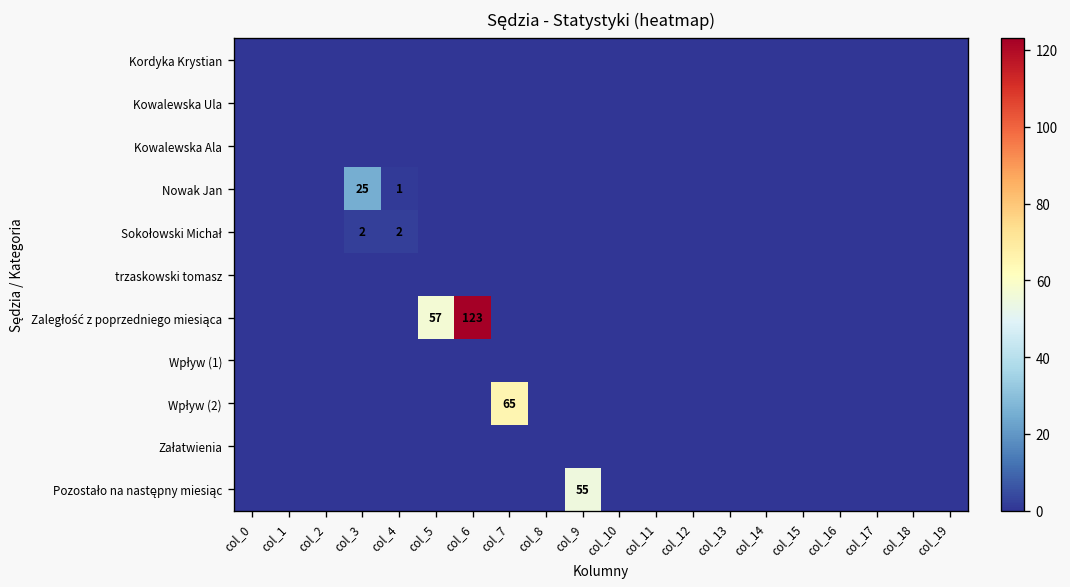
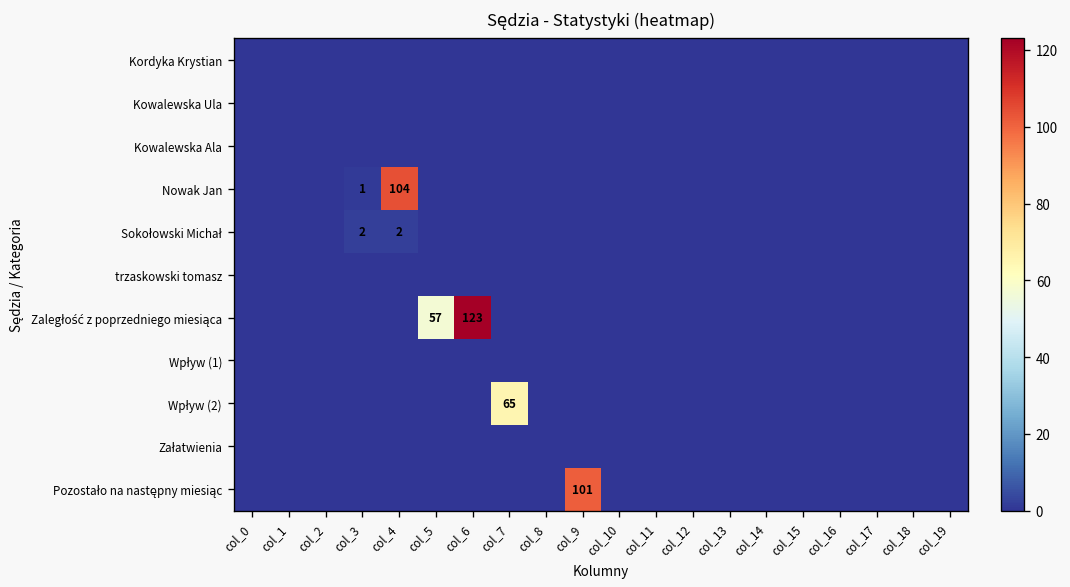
  {
    "Nowak Jan": {
-     "col_3": 25,
-     "col_4": 1
+     "col_3": 1,
+     "col_4": 104
    },
    "Sokołowski Michał": {
      "col_3": 2,
      "col_4": 2
    },
    "Zaległość z poprzedniego miesiąca": {
      "col_5": 57,
      "col_6": 123
    },
    "Wpływ (2)": {
      "col_7": 65
    },
    "Pozostało na następny miesiąc": {
-     "col_9": 55
+     "col_9": 101
    }
  }
